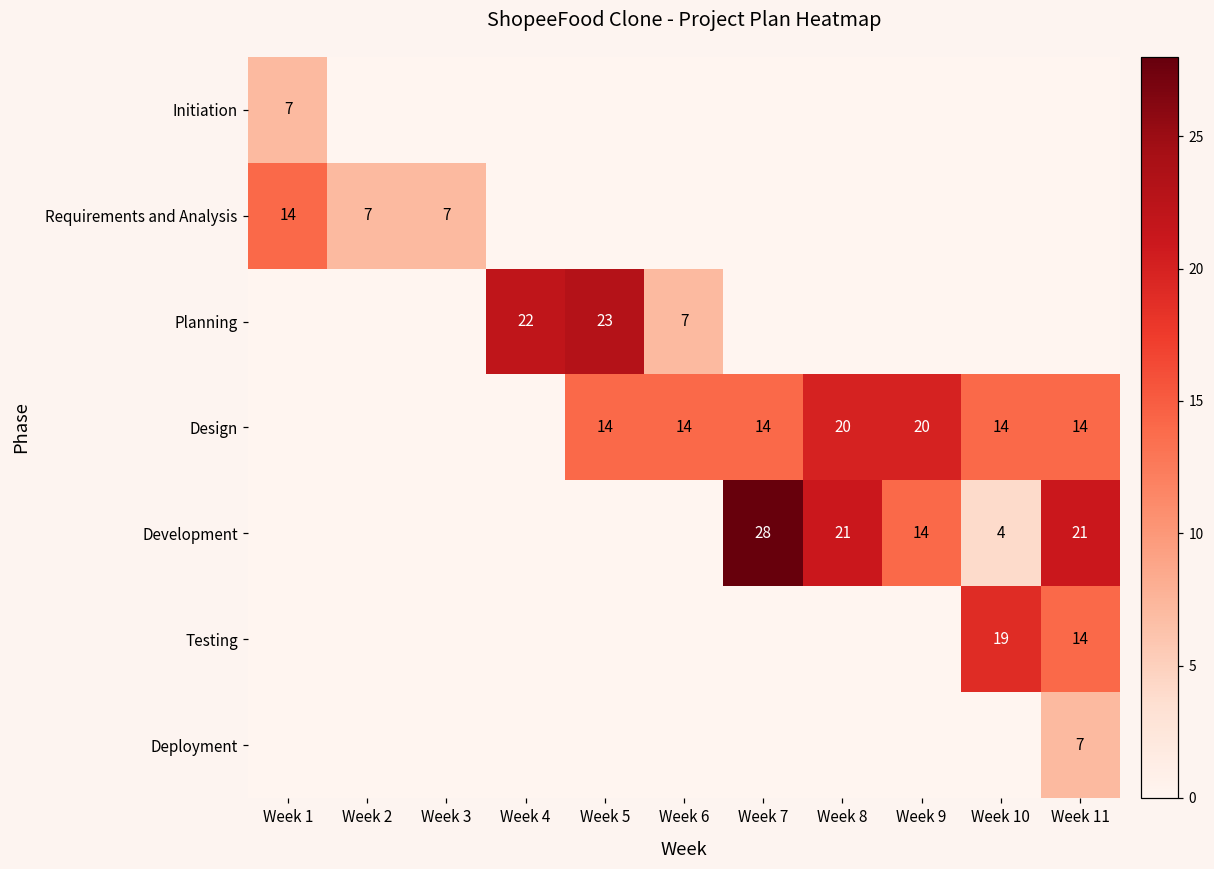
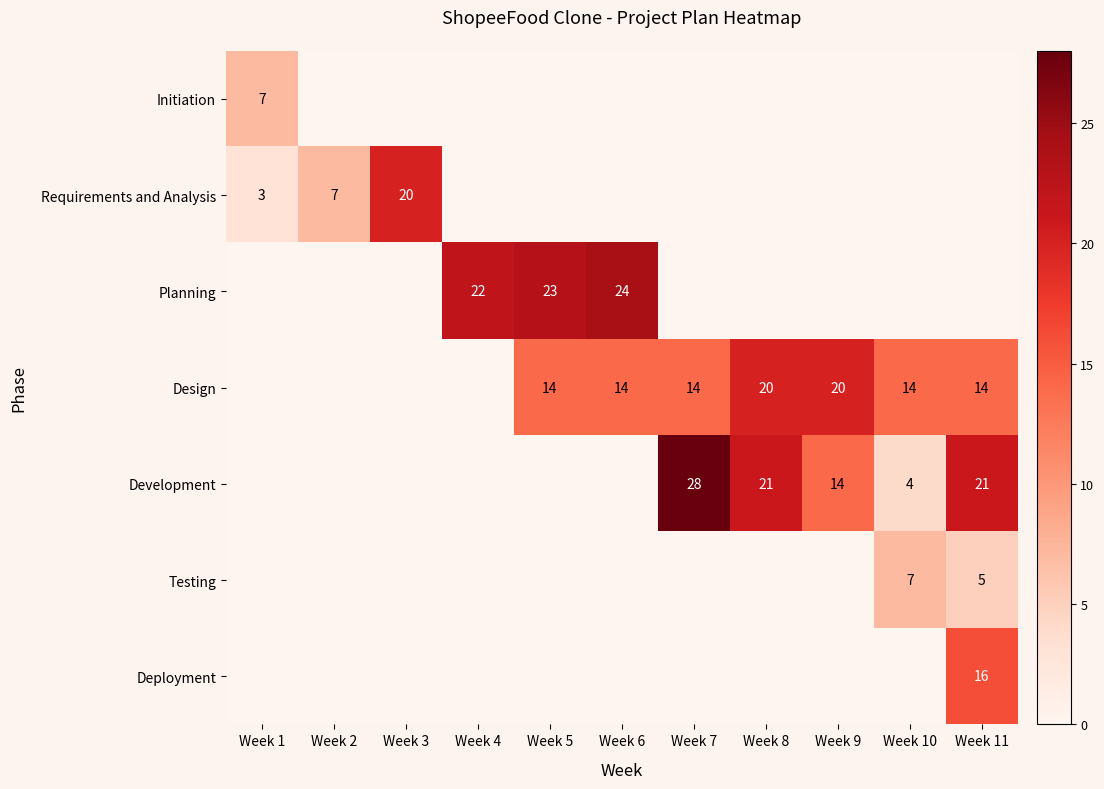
  {
    "Initiation": {
      "Week 1": 7
    },
    "Requirements and Analysis": {
-     "Week 1": 14,
+     "Week 1": 3,
      "Week 2": 7,
-     "Week 3": 7
+     "Week 3": 20
    },
    "Planning": {
      "Week 4": 22,
      "Week 5": 23,
-     "Week 6": 7
+     "Week 6": 24
    },
    "Design": {
      "Week 5": 14,
      "Week 6": 14,
      "Week 7": 14,
      "Week 8": 20,
      "Week 9": 20,
      "Week 10": 14,
      "Week 11": 14
    },
    "Development": {
      "Week 7": 28,
      "Week 8": 21,
      "Week 9": 14,
      "Week 10": 4,
      "Week 11": 21
    },
    "Testing": {
-     "Week 10": 19,
-     "Week 11": 14
+     "Week 10": 7,
+     "Week 11": 5
    },
    "Deployment": {
-     "Week 11": 7
+     "Week 11": 16
    }
  }
